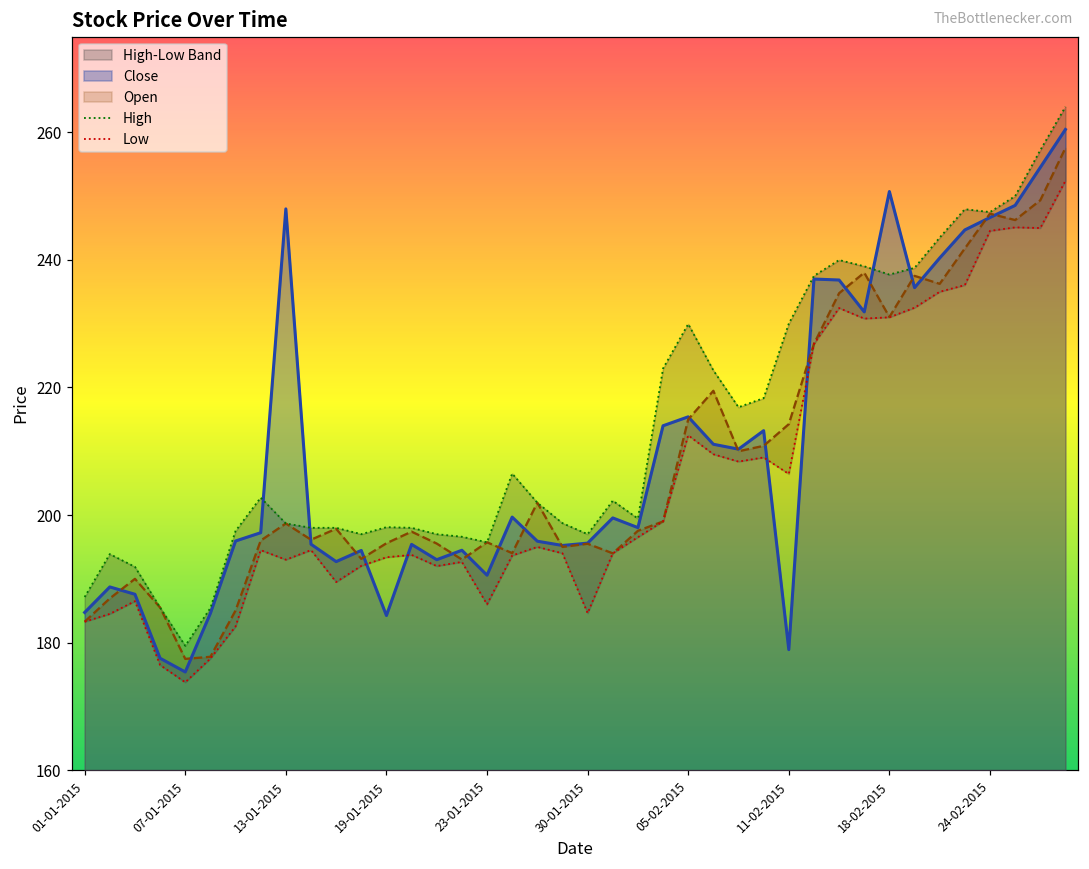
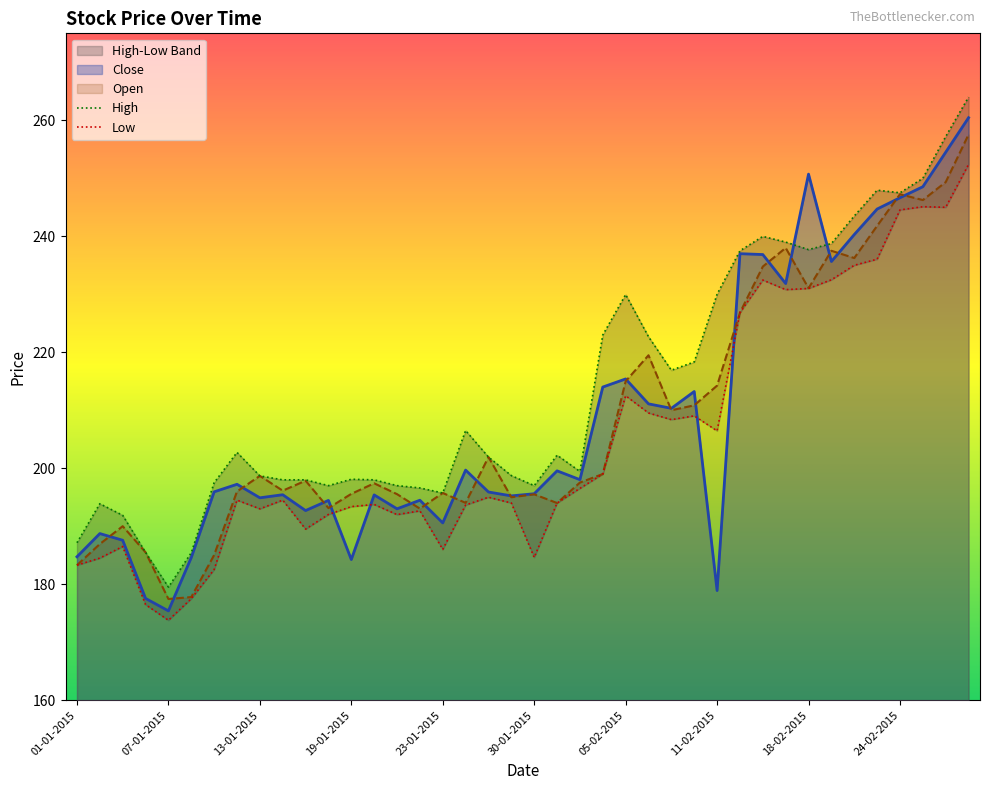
  {
    "Close": {
      "01-01-2015": 185,
      "07-01-2015": 175,
-     "13-01-2015": 248,
+     "13-01-2015": 195,
      "19-01-2015": 184,
      "23-01-2015": 191,
      "11-02-2015": 179,
      "18-02-2015": 251,
      "24-02-2015": 247
    },
    "Low": {
      "07-01-2015": 174,
      "13-01-2015": 193,
      "19-01-2015": 193,
      "23-01-2015": 186,
      "30-01-2015": 185,
      "05-02-2015": 213,
      "11-02-2015": 206,
      "24-02-2015": 245
    }
  }
